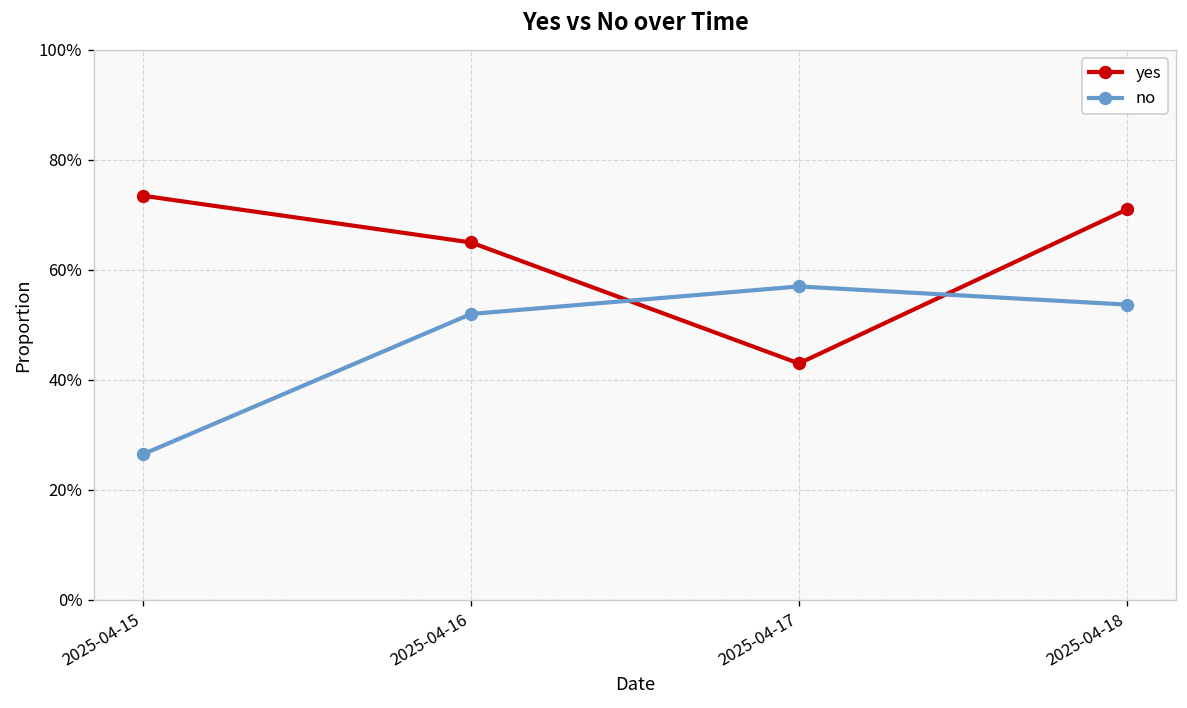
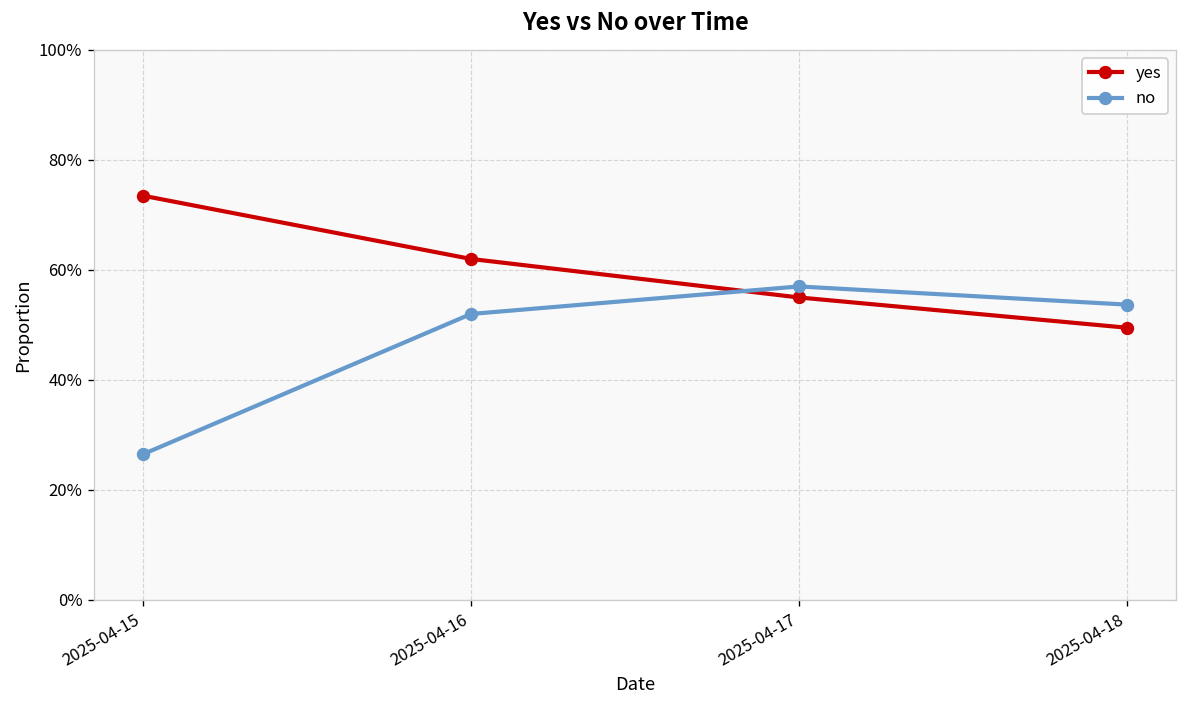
  {
    "yes": {
      "2025-04-15": "74%",
-     "2025-04-16": "65%",
-     "2025-04-17": "43%",
-     "2025-04-18": "71%"
+     "2025-04-16": "62%",
+     "2025-04-17": "55%",
+     "2025-04-18": "50%"
    },
    "no": {
      "2025-04-15": "27%",
      "2025-04-16": "52%",
      "2025-04-17": "57%",
      "2025-04-18": "54%"
    }
  }
